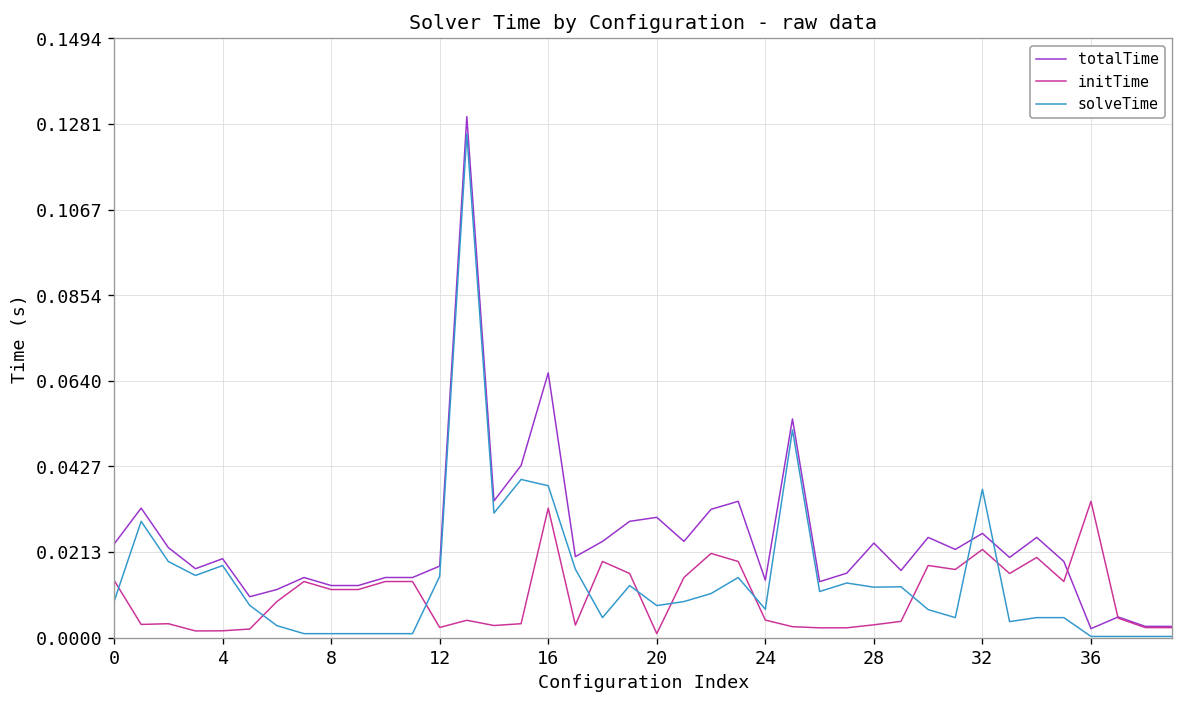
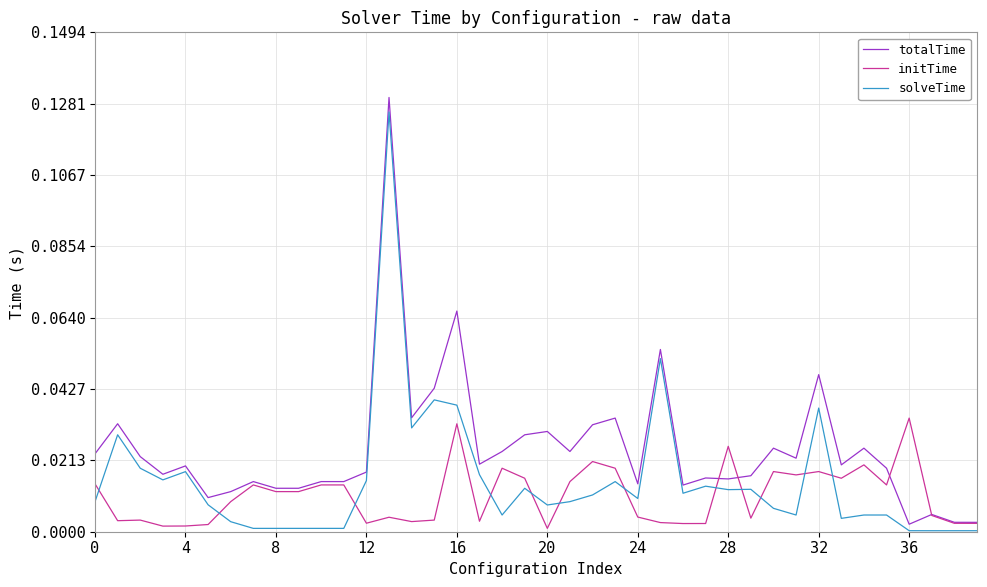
  {
    "totalTime": {
      "0": 0.023,
      "4": 0.020,
      "8": 0.013,
      "12": 0.018,
      "16": 0.066,
      "20": 0.030,
      "24": 0.014,
-     "28": 0.024,
-     "32": 0.026,
+     "28": 0.016,
+     "32": 0.047,
      "36": 0.002
    },
    "initTime": {
      "0": 0.014,
      "4": 0.002,
      "8": 0.012,
      "12": 0.003,
      "16": 0.032,
      "20": 0.001,
      "24": 0.004,
-     "28": 0.003,
-     "32": 0.022,
+     "28": 0.026,
+     "32": 0.018,
      "36": 0.034
    },
    "solveTime": {
      "0": 0.009,
      "4": 0.018,
      "8": 0.001,
      "12": 0.015,
      "16": 0.038,
      "20": 0.008,
-     "24": 0.007,
+     "24": 0.010,
      "28": 0.013,
      "32": 0.037,
      "36": 0.000
    }
  }
